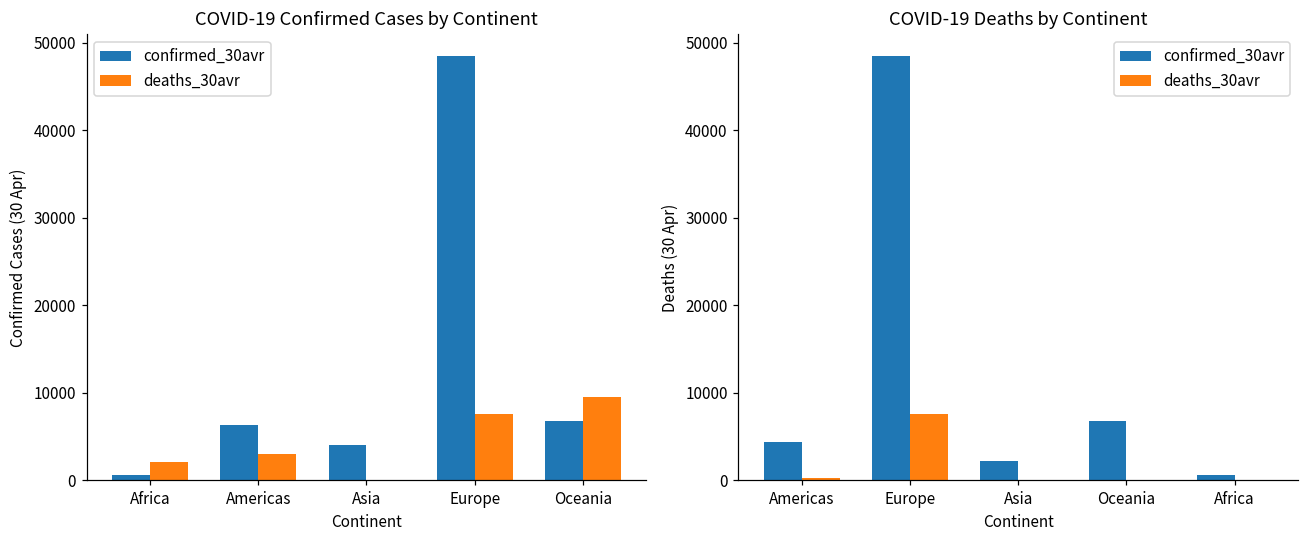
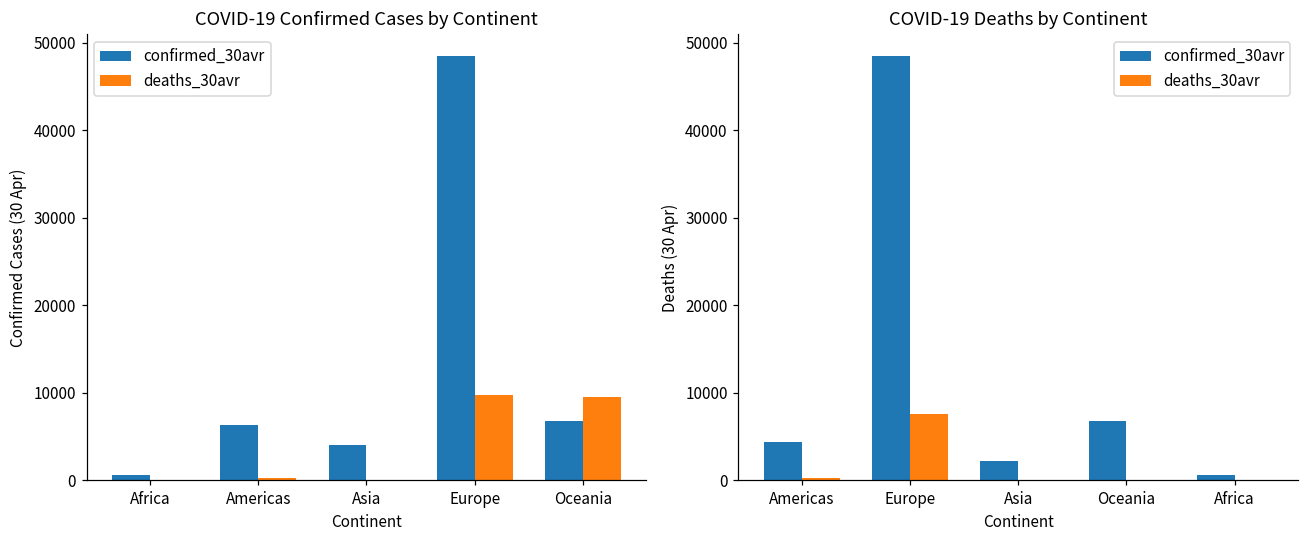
  {
    "COVID-19 Confirmed Cases by Continent": {
      "confirmed_30avr": {
        "Africa": 1000,
        "Americas": 6000,
        "Asia": 4000,
        "Europe": 49000,
        "Oceania": 7000
      },
      "deaths_30avr": {
-       "Africa": 2000,
-       "Americas": 3000,
-       "Europe": 8000,
+       "Africa": 0,
+       "Americas": 0,
+       "Europe": 10000,
        "Oceania": 10000
      }
    },
    "COVID-19 Deaths by Continent": {
      "confirmed_30avr": {
        "Americas": 4000,
        "Europe": 49000,
        "Asia": 2000,
        "Oceania": 7000,
        "Africa": 1000
      },
      "deaths_30avr": {
        "Europe": 8000
      }
    }
  }
